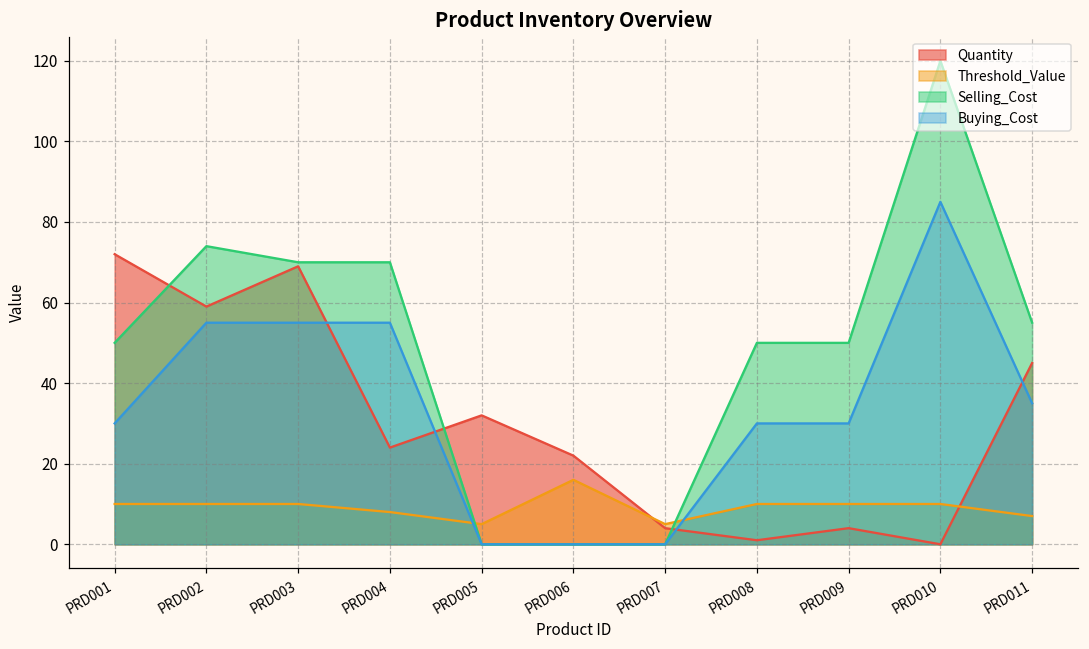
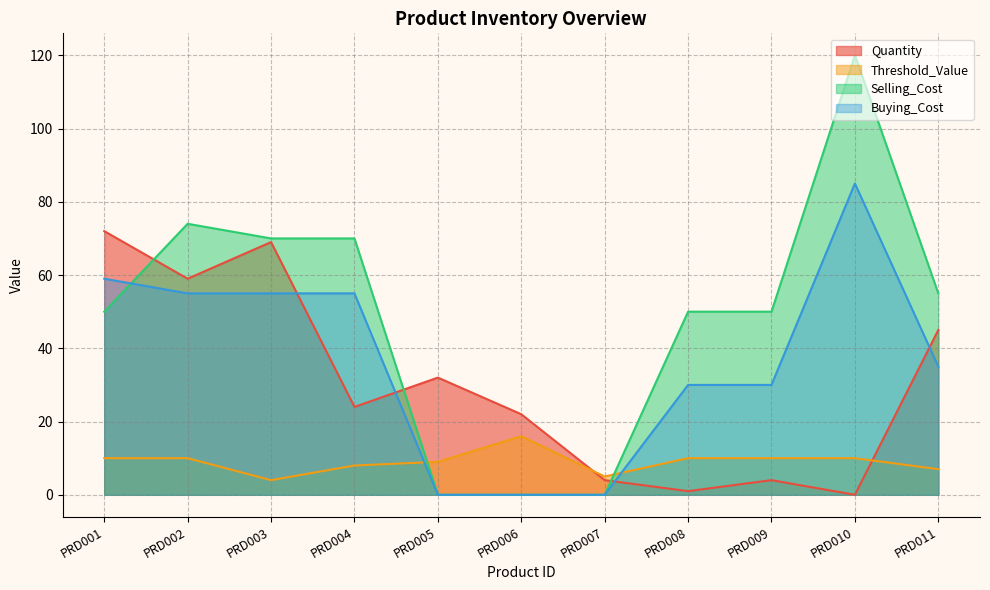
  {
    "Quantity": {
      "PRD001": 72,
      "PRD002": 59,
      "PRD003": 69,
      "PRD004": 24,
      "PRD005": 32,
      "PRD006": 22,
      "PRD007": 4,
      "PRD008": 1,
      "PRD009": 4,
      "PRD010": 0,
      "PRD011": 45
    },
    "Threshold_Value": {
      "PRD001": 10,
      "PRD002": 10,
-     "PRD003": 10,
+     "PRD003": 4,
      "PRD004": 8,
-     "PRD005": 5,
+     "PRD005": 9,
      "PRD006": 16,
      "PRD007": 5,
      "PRD008": 10,
      "PRD009": 10,
      "PRD010": 10,
      "PRD011": 7
    },
    "Selling_Cost": {
      "PRD001": 50,
      "PRD002": 74,
      "PRD003": 70,
      "PRD004": 70,
      "PRD008": 50,
      "PRD009": 50,
      "PRD011": 55
    },
    "Buying_Cost": {
-     "PRD001": 30,
+     "PRD001": 59,
      "PRD002": 55,
      "PRD003": 55,
      "PRD004": 55,
      "PRD008": 30,
      "PRD009": 30,
      "PRD010": 85,
      "PRD011": 35
    }
  }
